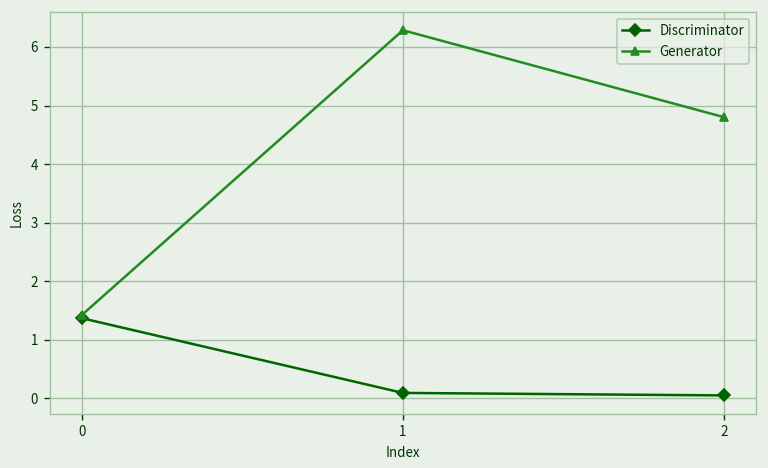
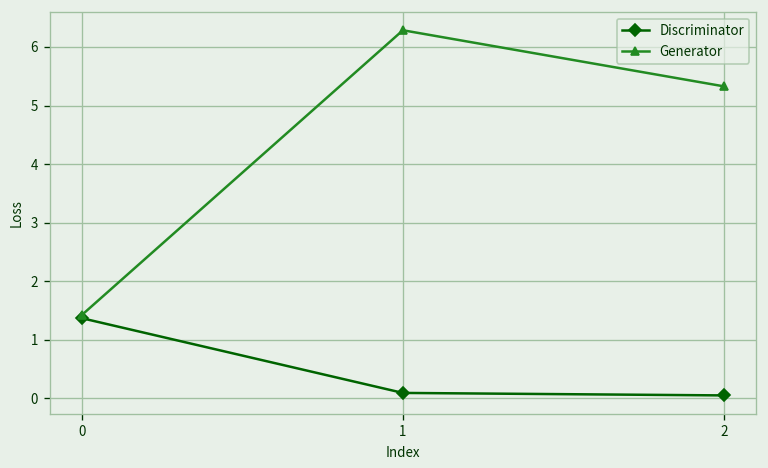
  {
    "Discriminator": {
      "0": 1.4,
      "1": 0.1,
      "2": 0.1
    },
    "Generator": {
      "0": 1.4,
      "1": 6.3,
-     "2": 4.8
+     "2": 5.3
    }
  }
